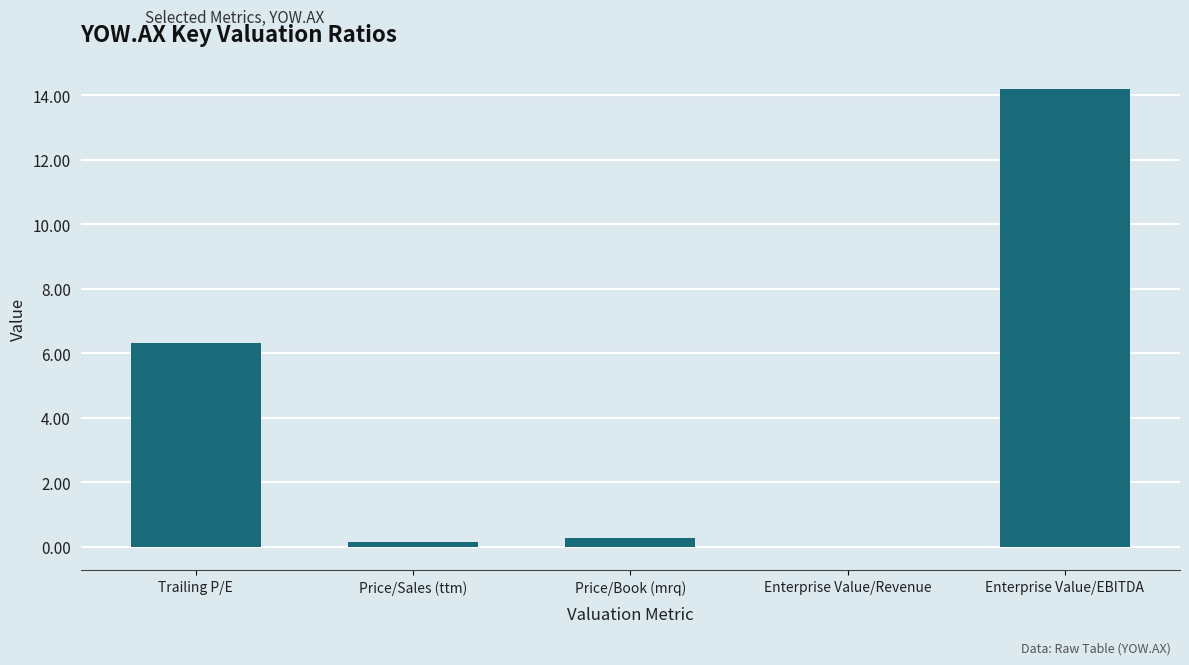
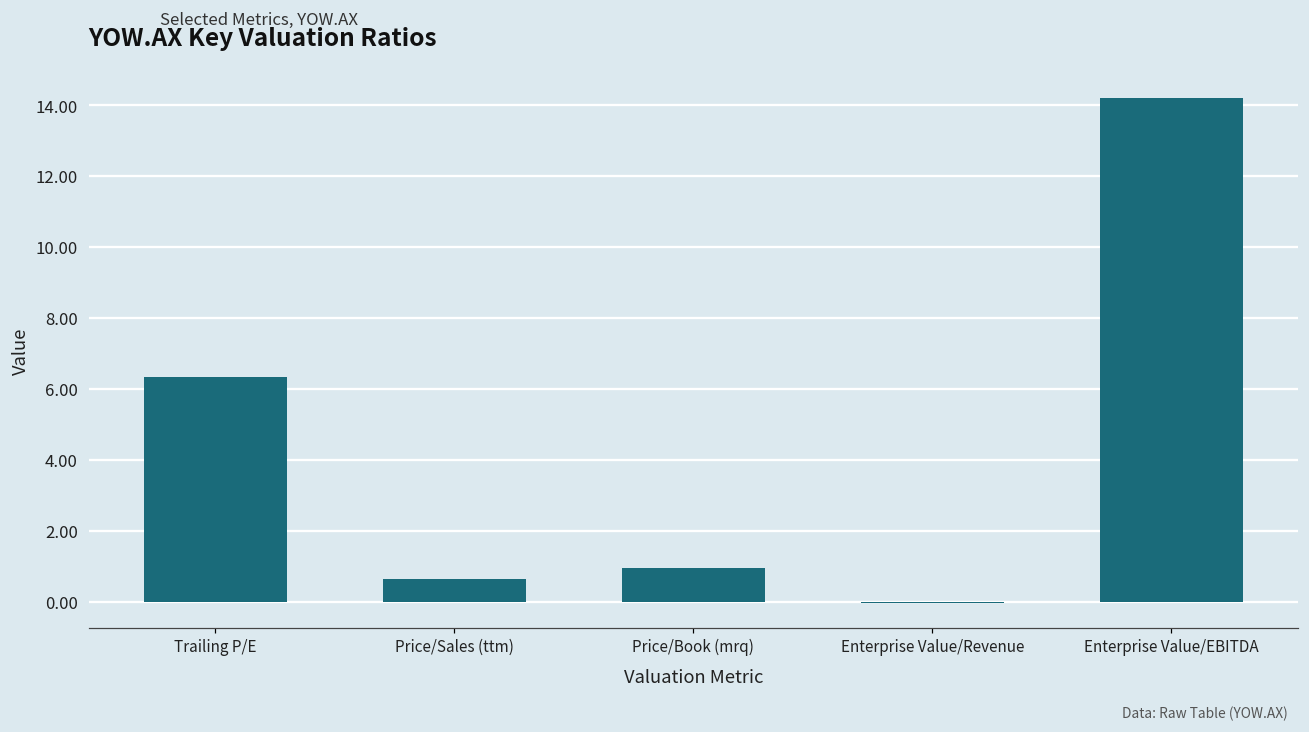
  {
    "Trailing P/E": 6.3,
-   "Price/Sales (ttm)": 0.1,
-   "Price/Book (mrq)": 0.3,
+   "Price/Sales (ttm)": 0.6,
+   "Price/Book (mrq)": 1.0,
    "Enterprise Value/EBITDA": 14.2
  }
